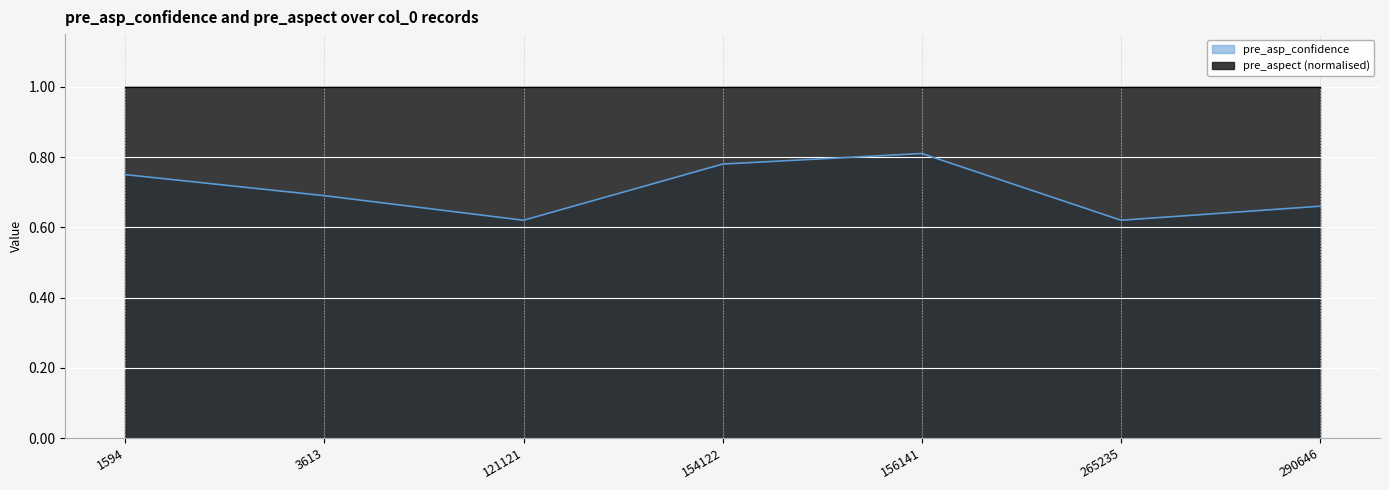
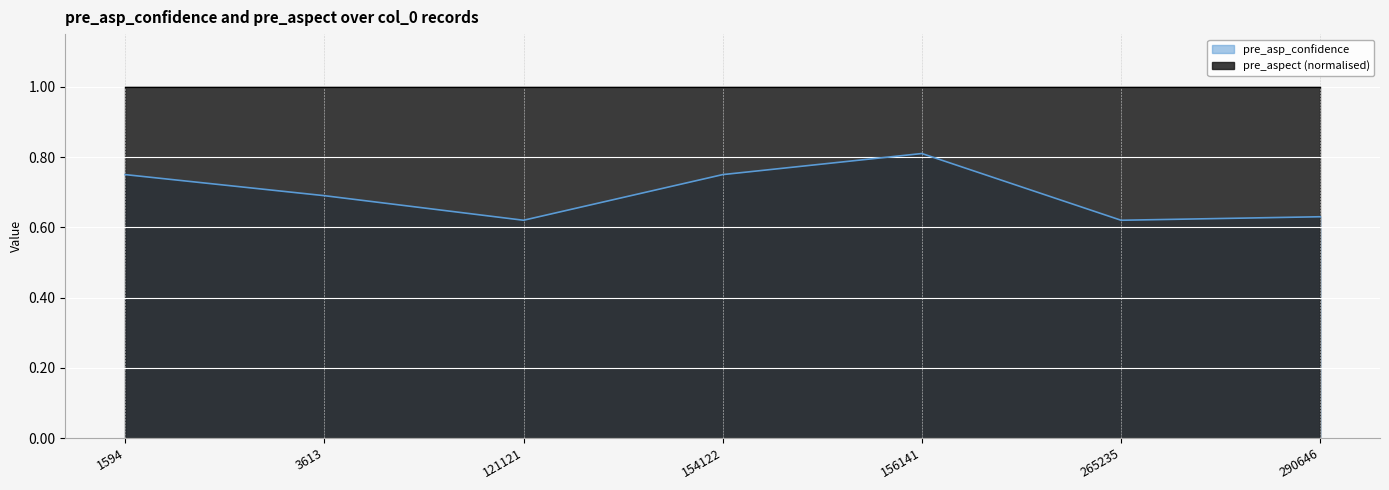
  {
    "pre_asp_confidence": {
      "1594": 0.75,
      "3613": 0.69,
      "121121": 0.62,
-     "154122": 0.78,
+     "154122": 0.75,
      "156141": 0.81,
      "265235": 0.62,
-     "290646": 0.66
+     "290646": 0.63
    },
    "pre_aspect (normalised)": {
      "1594": 1.00,
      "3613": 1.00,
      "121121": 1.00,
      "154122": 1.00,
      "156141": 1.00,
      "265235": 1.00,
      "290646": 1.00
    }
  }
